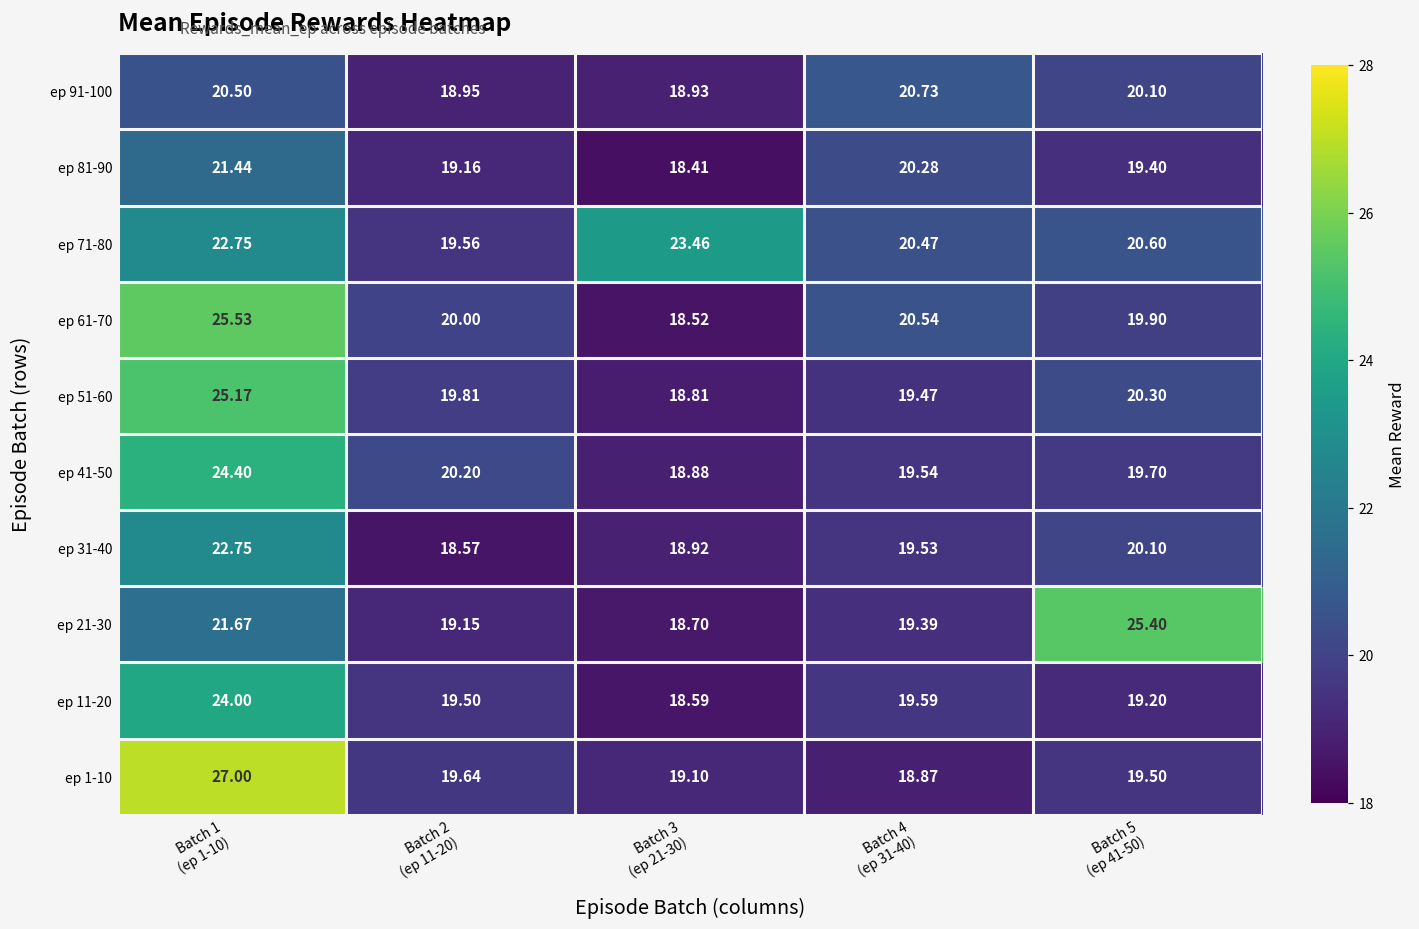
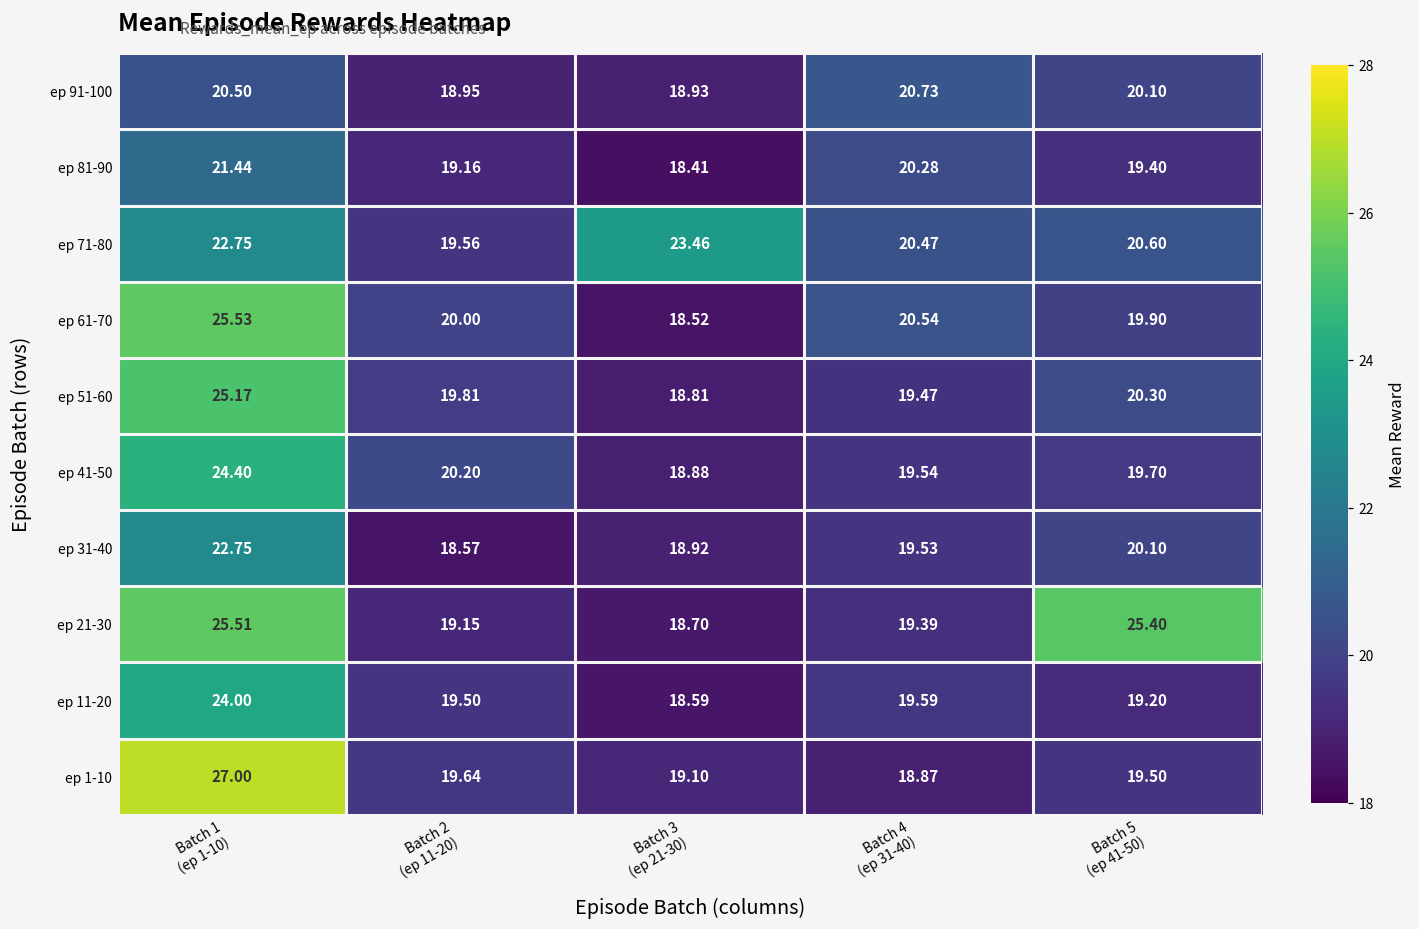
  {
    "ep 91-100": {
      "Batch 1 (ep 1-10)": 20.50,
      "Batch 2 (ep 11-20)": 18.95,
      "Batch 3 (ep 21-30)": 18.93,
      "Batch 4 (ep 31-40)": 20.73,
      "Batch 5 (ep 41-50)": 20.10
    },
    "ep 81-90": {
      "Batch 1 (ep 1-10)": 21.44,
      "Batch 2 (ep 11-20)": 19.16,
      "Batch 3 (ep 21-30)": 18.41,
      "Batch 4 (ep 31-40)": 20.28,
      "Batch 5 (ep 41-50)": 19.40
    },
    "ep 71-80": {
      "Batch 1 (ep 1-10)": 22.75,
      "Batch 2 (ep 11-20)": 19.56,
      "Batch 3 (ep 21-30)": 23.46,
      "Batch 4 (ep 31-40)": 20.47,
      "Batch 5 (ep 41-50)": 20.60
    },
    "ep 61-70": {
      "Batch 1 (ep 1-10)": 25.53,
      "Batch 2 (ep 11-20)": 20.00,
      "Batch 3 (ep 21-30)": 18.52,
      "Batch 4 (ep 31-40)": 20.54,
      "Batch 5 (ep 41-50)": 19.90
    },
    "ep 51-60": {
      "Batch 1 (ep 1-10)": 25.17,
      "Batch 2 (ep 11-20)": 19.81,
      "Batch 3 (ep 21-30)": 18.81,
      "Batch 4 (ep 31-40)": 19.47,
      "Batch 5 (ep 41-50)": 20.30
    },
    "ep 41-50": {
      "Batch 1 (ep 1-10)": 24.40,
      "Batch 2 (ep 11-20)": 20.20,
      "Batch 3 (ep 21-30)": 18.88,
      "Batch 4 (ep 31-40)": 19.54,
      "Batch 5 (ep 41-50)": 19.70
    },
    "ep 31-40": {
      "Batch 1 (ep 1-10)": 22.75,
      "Batch 2 (ep 11-20)": 18.57,
      "Batch 3 (ep 21-30)": 18.92,
      "Batch 4 (ep 31-40)": 19.53,
      "Batch 5 (ep 41-50)": 20.10
    },
    "ep 21-30": {
-     "Batch 1 (ep 1-10)": 21.67,
+     "Batch 1 (ep 1-10)": 25.51,
      "Batch 2 (ep 11-20)": 19.15,
      "Batch 3 (ep 21-30)": 18.70,
      "Batch 4 (ep 31-40)": 19.39,
      "Batch 5 (ep 41-50)": 25.40
    },
    "ep 11-20": {
      "Batch 1 (ep 1-10)": 24.00,
      "Batch 2 (ep 11-20)": 19.50,
      "Batch 3 (ep 21-30)": 18.59,
      "Batch 4 (ep 31-40)": 19.59,
      "Batch 5 (ep 41-50)": 19.20
    },
    "ep 1-10": {
      "Batch 1 (ep 1-10)": 27.00,
      "Batch 2 (ep 11-20)": 19.64,
      "Batch 3 (ep 21-30)": 19.10,
      "Batch 4 (ep 31-40)": 18.87,
      "Batch 5 (ep 41-50)": 19.50
    }
  }
